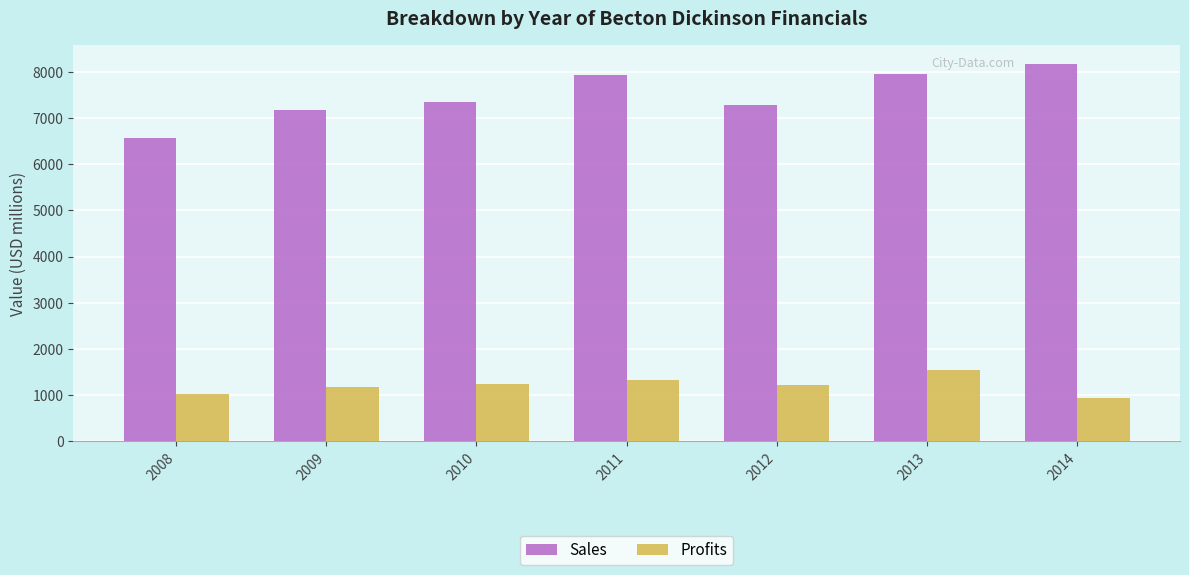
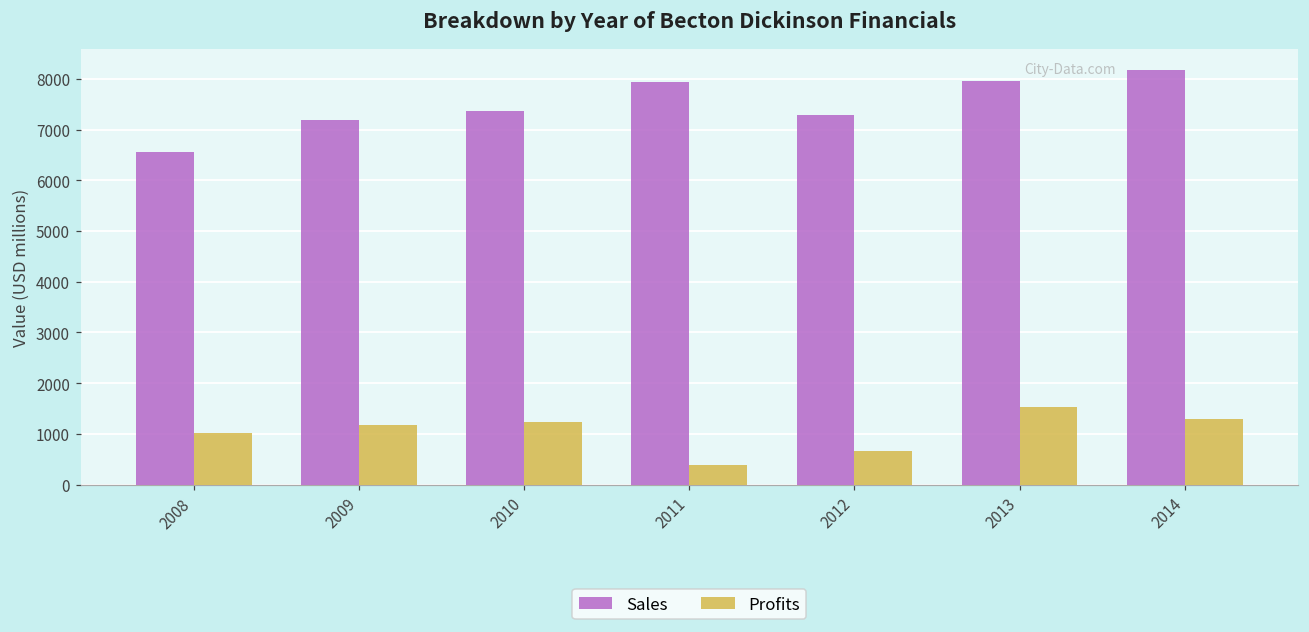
  {
    "Sales": {
      "2008": 6600,
      "2009": 7200,
      "2010": 7400,
      "2011": 7900,
      "2012": 7300,
      "2013": 8000,
      "2014": 8200
    },
    "Profits": {
      "2008": 1000,
      "2009": 1200,
      "2010": 1200,
-     "2011": 1300,
-     "2012": 1200,
+     "2011": 400,
+     "2012": 700,
      "2013": 1500,
-     "2014": 900
+     "2014": 1300
    }
  }
